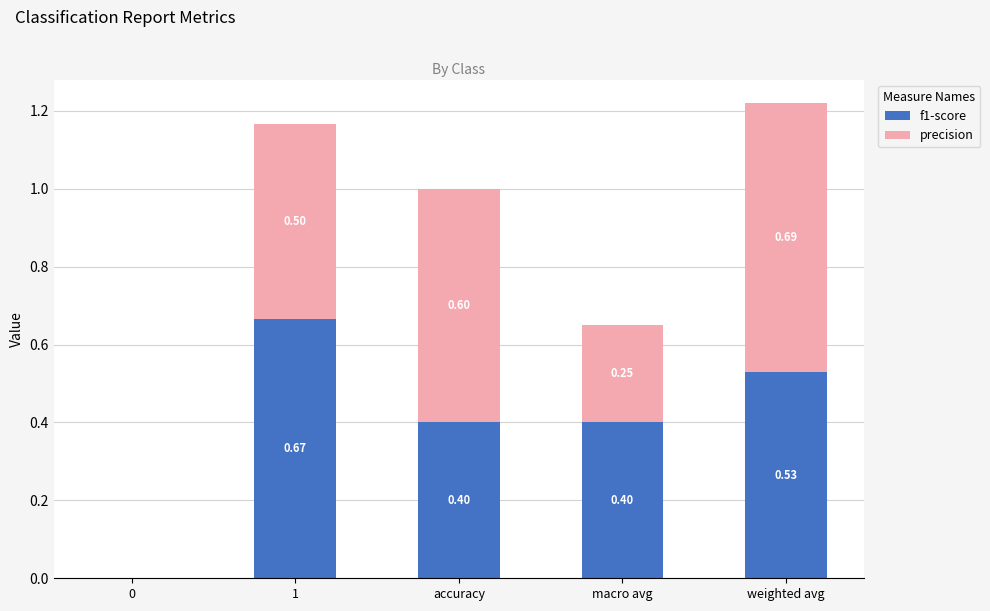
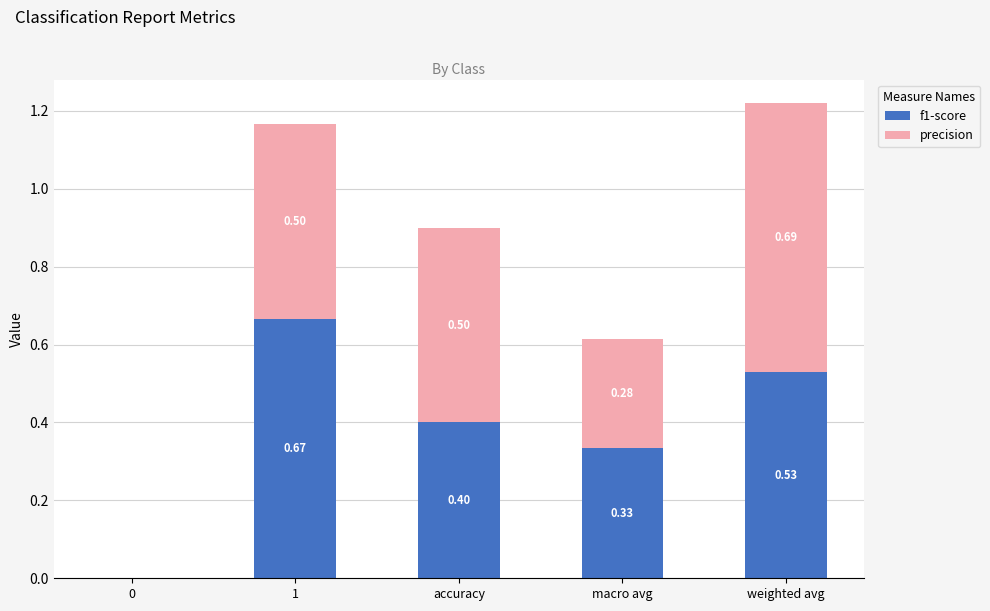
  {
    "f1-score": {
      "1": 0.67,
      "accuracy": 0.40,
-     "macro avg": 0.40,
+     "macro avg": 0.33,
      "weighted avg": 0.53
    },
    "precision": {
      "1": 0.50,
-     "accuracy": 0.60,
-     "macro avg": 0.25,
+     "accuracy": 0.50,
+     "macro avg": 0.28,
      "weighted avg": 0.69
    }
  }
